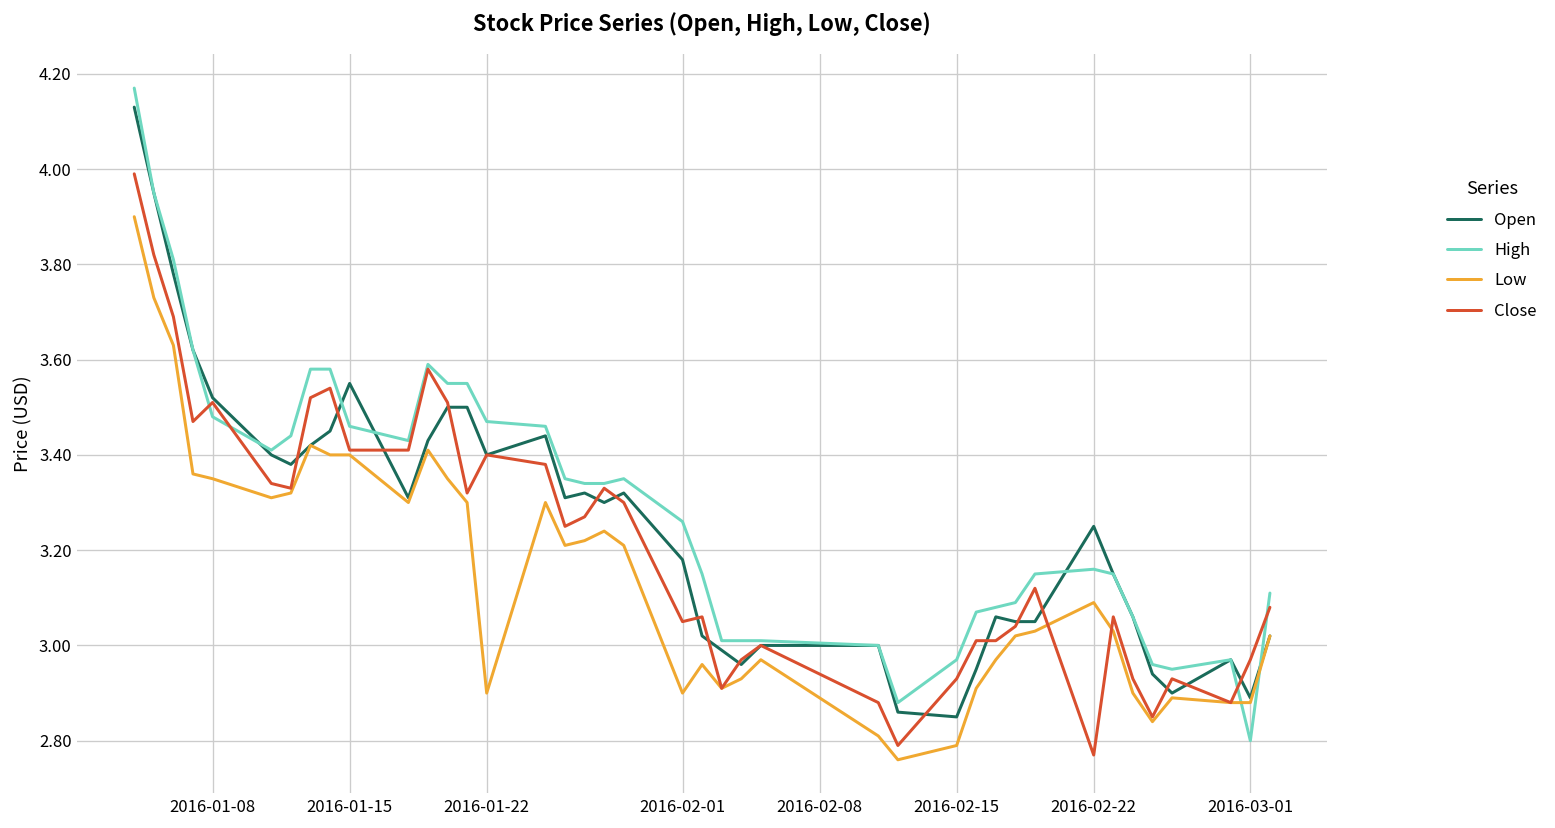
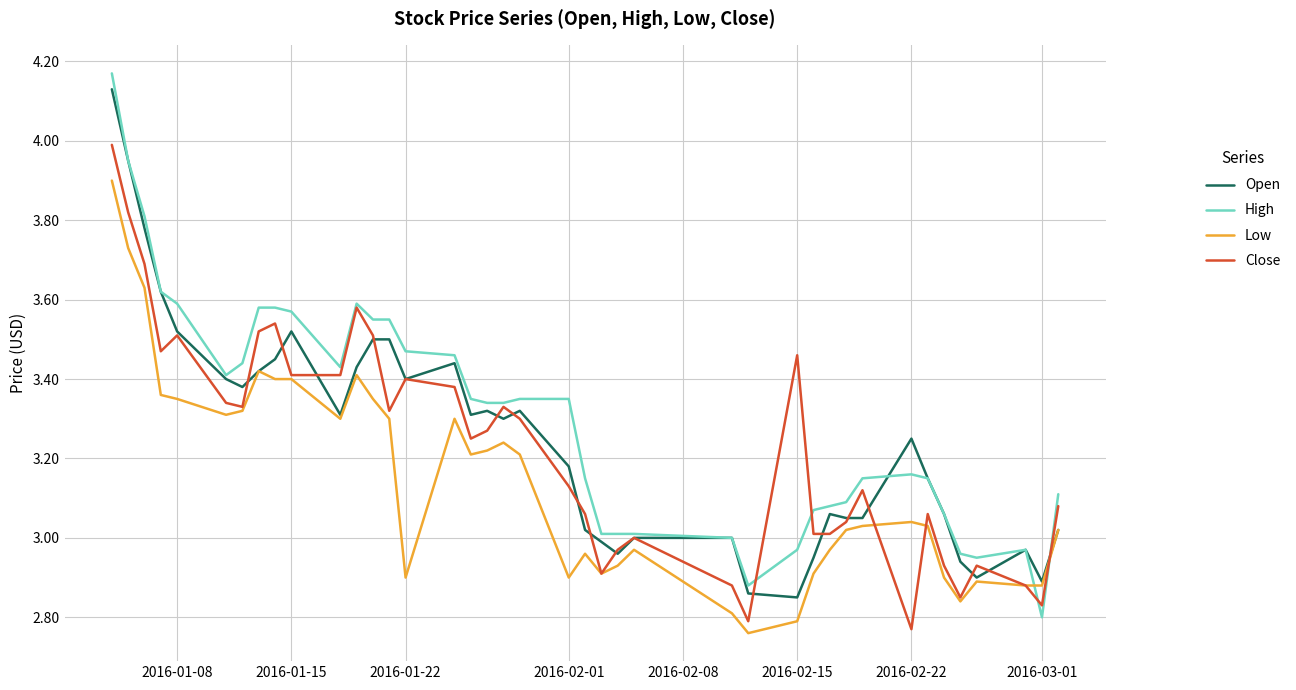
  {
    "Open": {
      "2016-01-08": 3.52,
-     "2016-01-15": 3.55,
+     "2016-01-15": 3.52,
      "2016-02-01": 3.18,
      "2016-02-15": 2.85,
      "2016-02-22": 3.25,
      "2016-03-01": 2.89
    },
    "High": {
-     "2016-01-08": 3.48,
-     "2016-01-15": 3.46,
+     "2016-01-08": 3.59,
+     "2016-01-15": 3.57,
      "2016-01-22": 3.47,
-     "2016-02-01": 3.26,
+     "2016-02-01": 3.35,
      "2016-02-15": 2.97,
      "2016-02-22": 3.16,
      "2016-03-01": 2.80
    },
    "Low": {
      "2016-01-08": 3.35,
      "2016-01-15": 3.40,
      "2016-01-22": 2.90,
      "2016-02-01": 2.90,
      "2016-02-15": 2.79,
-     "2016-02-22": 3.09,
+     "2016-02-22": 3.04,
      "2016-03-01": 2.88
    },
    "Close": {
      "2016-01-08": 3.51,
      "2016-01-15": 3.41,
-     "2016-02-01": 3.05,
-     "2016-02-15": 2.93,
+     "2016-02-01": 3.13,
+     "2016-02-15": 3.46,
      "2016-02-22": 2.77,
-     "2016-03-01": 2.97
+     "2016-03-01": 2.83
    }
  }
